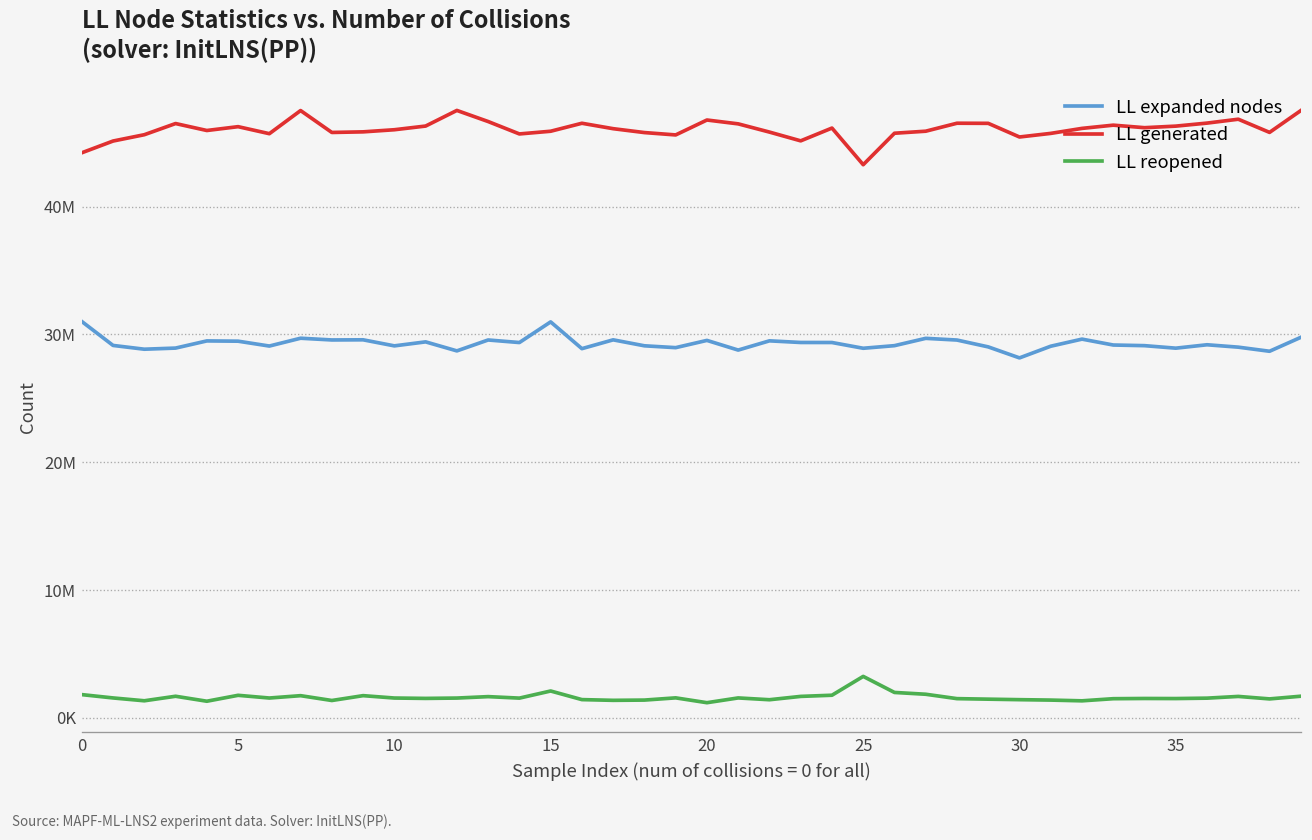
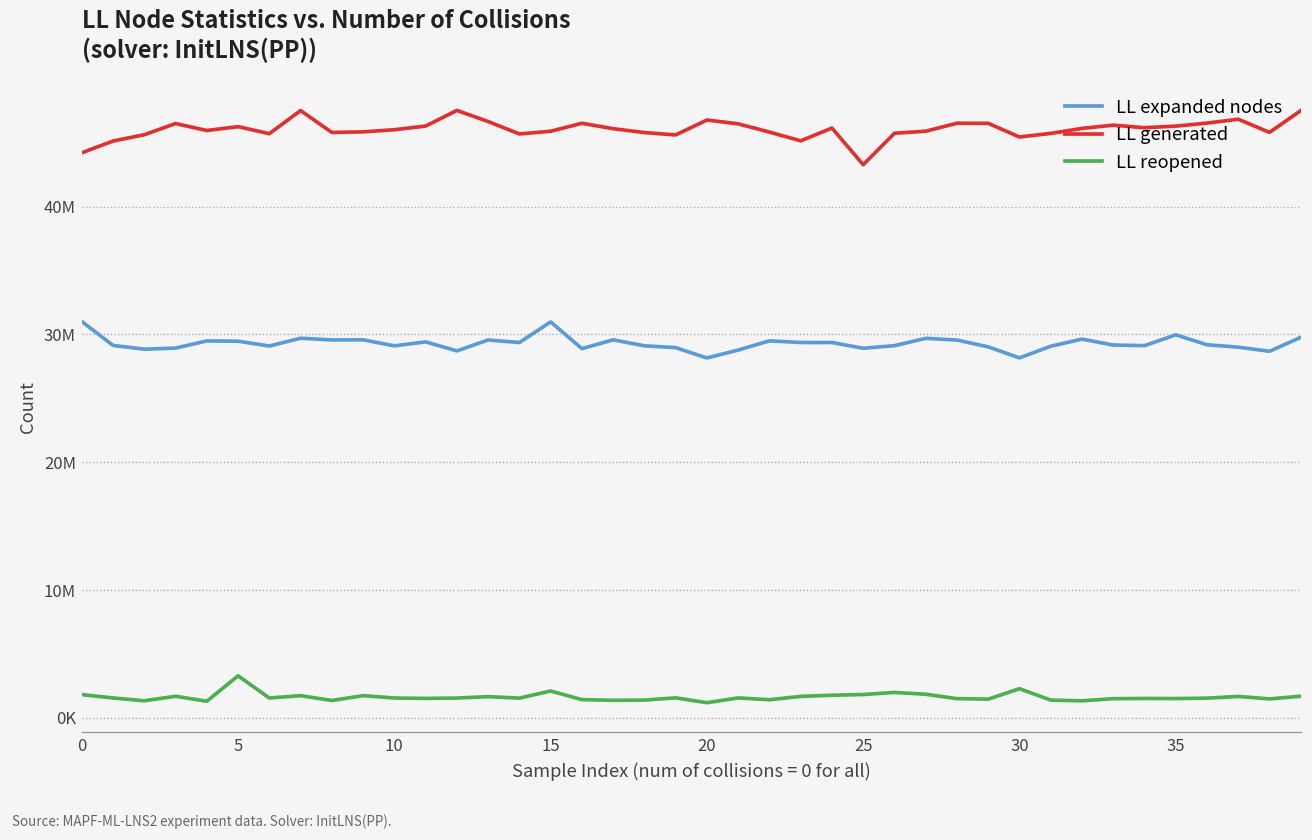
  {
    "LL expanded nodes": {
      "0": 31000000,
      "5": 29500000,
      "10": 29100000,
      "15": 31000000,
-     "20": 29500000,
+     "20": 28200000,
      "25": 28900000,
      "30": 28200000,
-     "35": 28900000
+     "35": 30000000
    },
    "LL generated": {
      "0": 44200000,
      "5": 46300000,
      "10": 46000000,
      "15": 45900000,
      "20": 46800000,
      "25": 43300000,
      "30": 45400000,
      "35": 46300000
    },
    "LL reopened": {
      "0": 1800000,
-     "5": 1800000,
+     "5": 3300000,
      "10": 1500000,
      "15": 2100000,
      "20": 1200000,
-     "25": 3200000,
-     "30": 1400000,
+     "25": 1800000,
+     "30": 2300000,
      "35": 1500000
    }
  }
